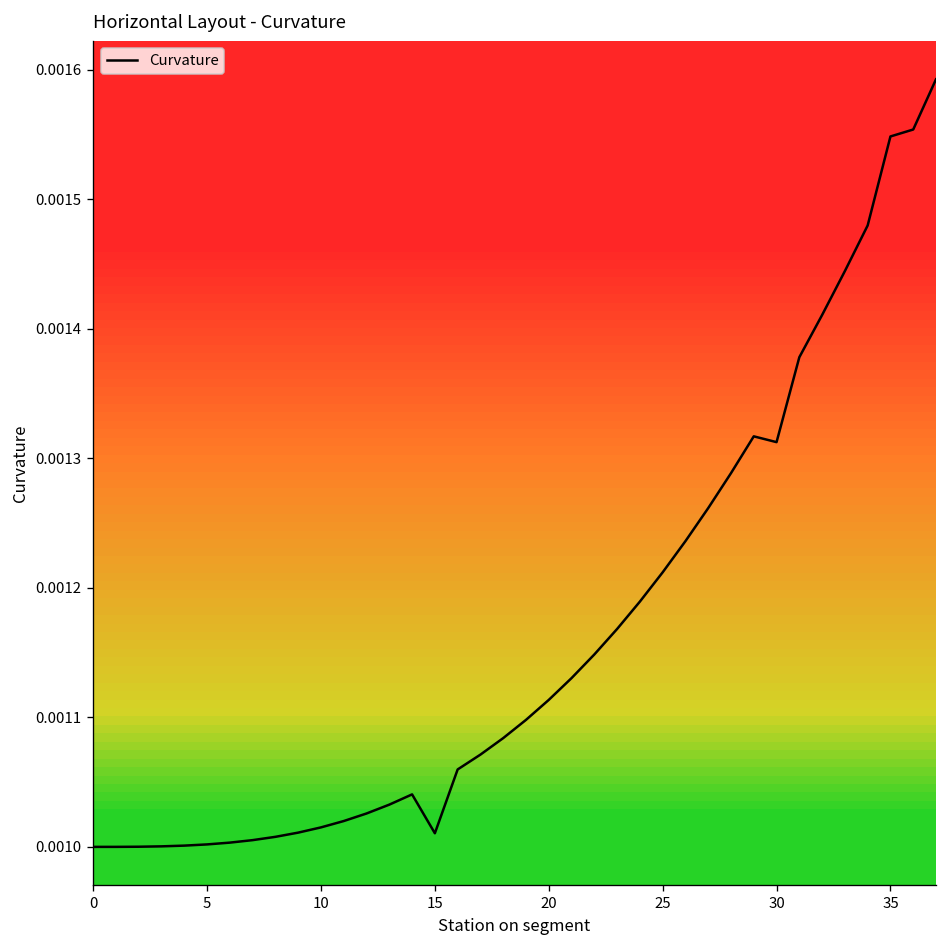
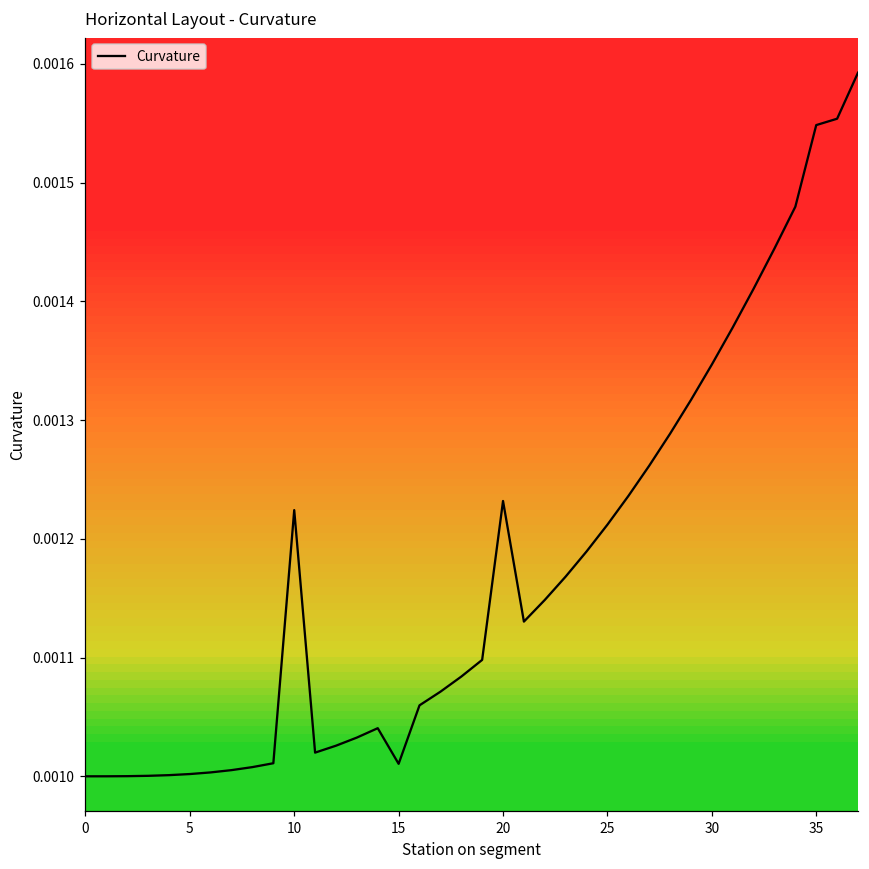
  {
    "0": 0.001000,
    "5": 0.001002,
-   "10": 0.001015,
+   "10": 0.001224,
    "15": 0.001011,
-   "20": 0.001113,
+   "20": 0.001232,
    "25": 0.001212,
-   "30": 0.001312,
+   "30": 0.001347,
    "35": 0.001549
  }
